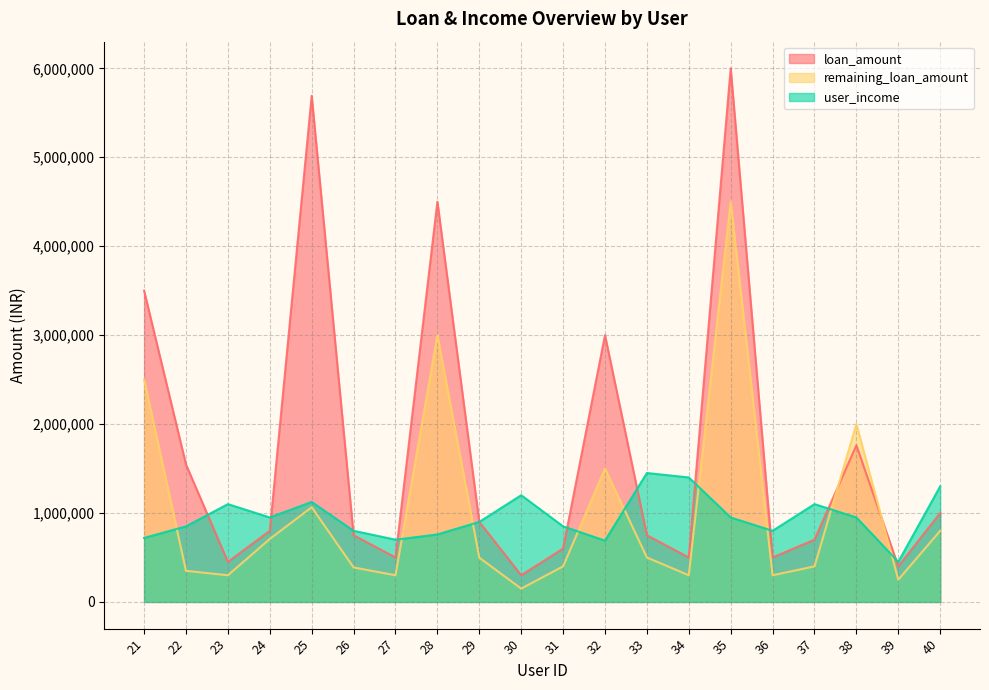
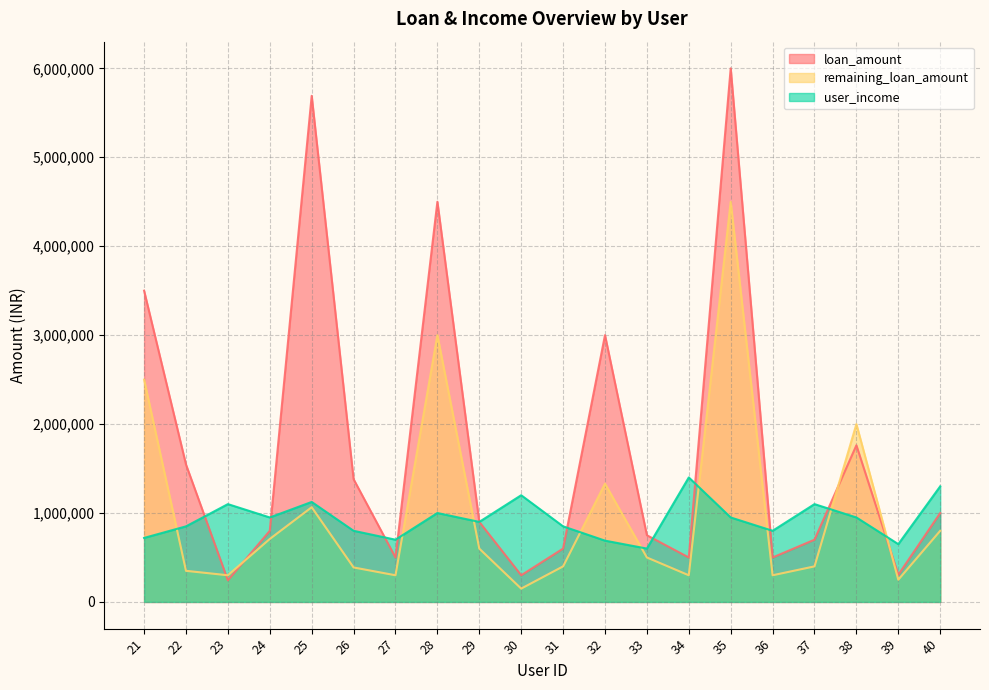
  {
    "loan_amount": {
      "21": "3,500,000",
      "22": "1,500,000",
-     "23": "500,000",
+     "23": "200,000",
      "24": "800,000",
      "25": "5,700,000",
-     "26": "800,000",
+     "26": "1,400,000",
      "27": "500,000",
      "28": "4,500,000",
      "30": "300,000",
      "31": "600,000",
      "32": "3,000,000",
      "33": "800,000",
      "34": "500,000",
      "35": "6,000,000",
      "36": "500,000",
      "37": "700,000",
      "38": "1,800,000",
-     "39": "400,000",
+     "39": "300,000",
      "40": "1,000,000"
    },
    "remaining_loan_amount": {
      "21": "2,500,000",
      "22": "400,000",
      "23": "300,000",
      "24": "700,000",
      "25": "1,100,000",
      "26": "400,000",
      "27": "300,000",
      "28": "3,000,000",
-     "29": "500,000",
+     "29": "600,000",
      "30": "200,000",
      "31": "400,000",
-     "32": "1,500,000",
+     "32": "1,300,000",
      "33": "500,000",
      "34": "300,000",
      "35": "4,500,000",
      "36": "300,000",
      "37": "400,000",
      "38": "2,000,000",
      "39": "300,000",
      "40": "800,000"
    },
    "user_income": {
      "21": "700,000",
      "22": "900,000",
      "23": "1,100,000",
      "24": "1,000,000",
      "25": "1,100,000",
      "26": "800,000",
      "27": "700,000",
-     "28": "800,000",
+     "28": "1,000,000",
      "30": "1,200,000",
      "31": "900,000",
      "32": "700,000",
-     "33": "1,400,000",
+     "33": "600,000",
      "34": "1,400,000",
      "35": "1,000,000",
      "36": "800,000",
      "37": "1,100,000",
      "38": "1,000,000",
-     "39": "500,000",
+     "39": "700,000",
      "40": "1,300,000"
    }
  }
